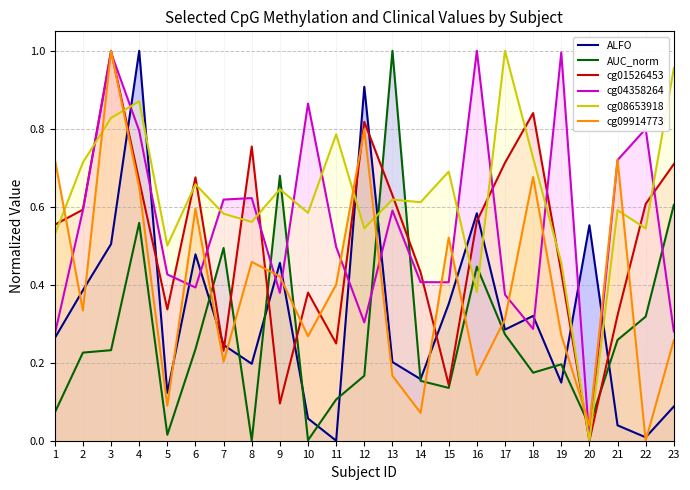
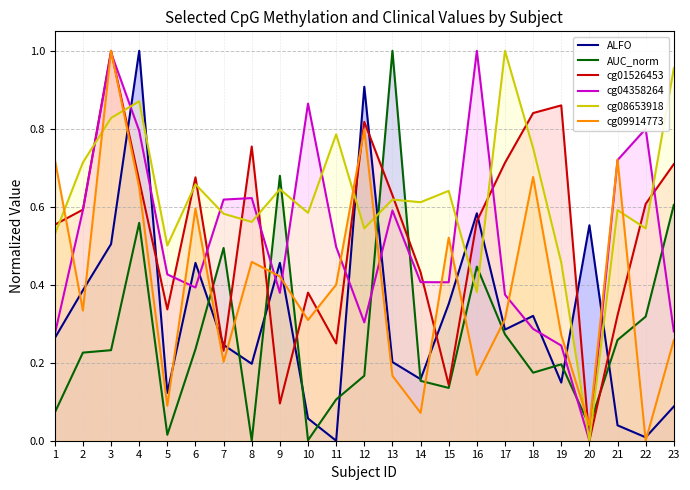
  {
    "ALFO": {
      "1": 0.26,
      "2": 0.39,
      "3": 0.50,
      "4": 1.00,
      "5": 0.12,
-     "6": 0.48,
+     "6": 0.46,
      "7": 0.25,
      "8": 0.20,
      "9": 0.46,
      "10": 0.06,
      "11": 0.00,
      "12": 0.91,
      "13": 0.20,
      "15": 0.35,
      "16": 0.58,
      "17": 0.29,
      "18": 0.32,
      "19": 0.15,
      "20": 0.55,
      "21": 0.04,
      "22": 0.01,
      "23": 0.09
    },
    "AUC_norm": {
      "1": 0.07,
      "2": 0.23,
      "3": 0.23,
      "4": 0.56,
      "5": 0.02,
      "6": 0.23,
      "7": 0.49,
      "8": 0.00,
      "9": 0.68,
      "10": 0.00,
      "11": 0.11,
      "12": 0.17,
      "13": 1.00,
      "15": 0.14,
      "16": 0.45,
      "17": 0.27,
      "18": 0.17,
      "19": 0.20,
      "21": 0.26,
      "22": 0.32,
      "23": 0.60
    },
    "cg01526453": {
      "1": 0.55,
      "4": 0.67,
      "5": 0.34,
      "6": 0.68,
      "7": 0.23,
      "8": 0.75,
      "9": 0.10,
      "10": 0.38,
      "11": 0.25,
      "12": 0.82,
      "13": 0.63,
      "14": 0.43,
      "15": 0.14,
      "16": 0.56,
      "17": 0.71,
      "18": 0.84,
-     "19": 0.43,
+     "19": 0.86,
      "21": 0.32,
      "22": 0.61,
      "23": 0.71
    },
    "cg04358264": {
      "1": 0.27,
      "4": 0.79,
      "5": 0.43,
      "6": 0.39,
      "7": 0.62,
      "8": 0.62,
      "9": 0.38,
      "10": 0.86,
      "11": 0.50,
      "12": 0.30,
      "13": 0.59,
      "14": 0.41,
      "15": 0.41,
      "16": 1.00,
      "17": 0.37,
      "18": 0.29,
-     "19": 1.00,
+     "19": 0.24,
      "23": 0.28
    },
    "cg08653918": {
      "1": 0.53,
      "2": 0.71,
      "3": 0.83,
      "4": 0.87,
      "5": 0.50,
      "6": 0.66,
      "7": 0.58,
      "8": 0.56,
      "9": 0.65,
      "10": 0.58,
      "11": 0.79,
      "12": 0.54,
      "13": 0.62,
      "14": 0.61,
-     "15": 0.69,
+     "15": 0.64,
      "16": 0.38,
      "17": 1.00,
-     "18": 0.73,
+     "18": 0.75,
      "19": 0.46,
      "21": 0.59,
      "22": 0.54,
      "23": 0.96
    },
    "cg09914773": {
      "1": 0.72,
      "2": 0.33,
      "4": 0.65,
      "5": 0.09,
      "6": 0.60,
      "7": 0.20,
      "8": 0.46,
      "9": 0.42,
-     "10": 0.27,
+     "10": 0.31,
      "11": 0.40,
      "12": 0.80,
      "13": 0.17,
      "14": 0.07,
      "15": 0.52,
      "16": 0.17,
      "17": 0.31,
      "18": 0.68,
      "19": 0.27,
      "22": 0.00,
      "23": 0.26
    }
  }
